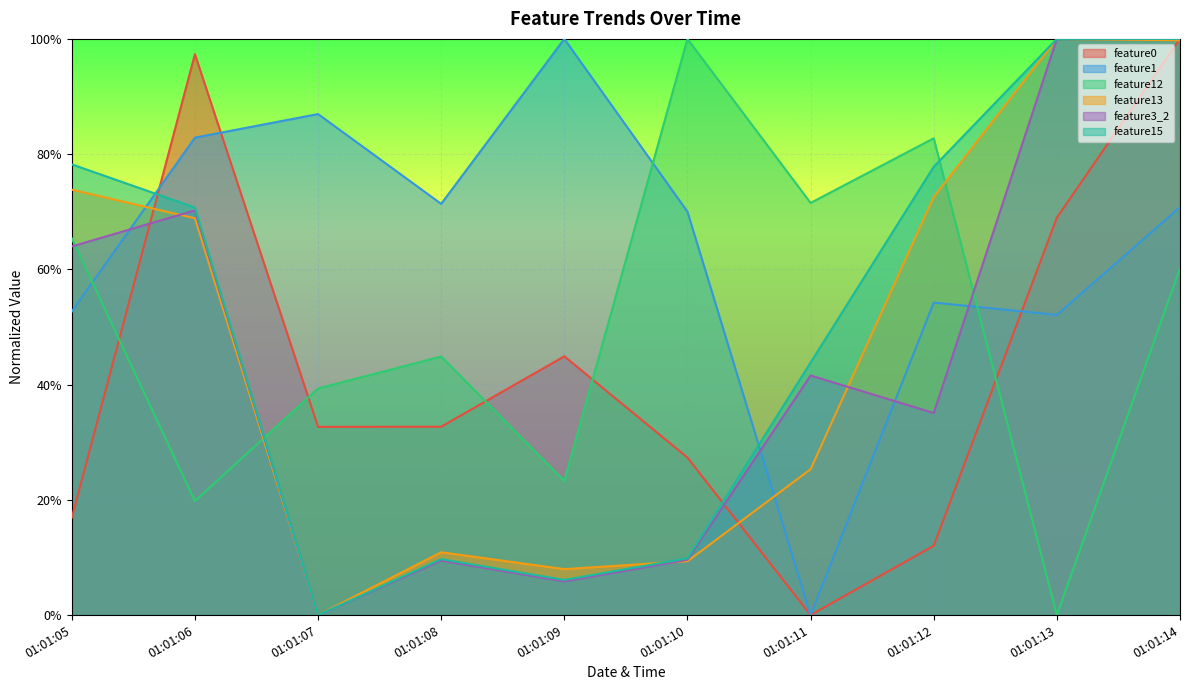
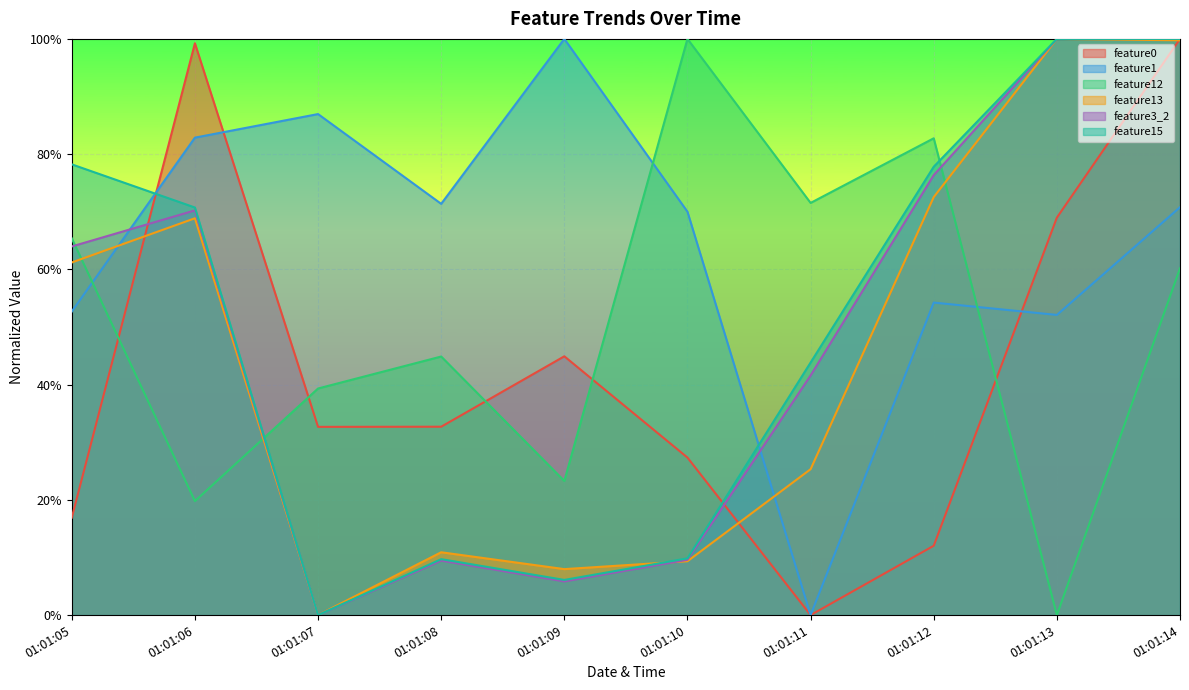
  {
    "feature0": {
      "01:01:05": "17%",
-     "01:01:06": "97%",
+     "01:01:06": "99%",
      "01:01:07": "33%",
      "01:01:08": "33%",
      "01:01:09": "45%",
      "01:01:10": "27%",
      "01:01:12": "12%",
      "01:01:13": "69%"
    },
    "feature13": {
-     "01:01:05": "74%",
+     "01:01:05": "61%",
      "01:01:06": "69%",
      "01:01:08": "11%",
      "01:01:09": "8%",
      "01:01:11": "25%",
      "01:01:12": "73%"
    },
    "feature3_2": {
      "01:01:05": "64%",
      "01:01:06": "70%",
      "01:01:11": "42%",
-     "01:01:12": "35%"
+     "01:01:12": "76%"
    }
  }
